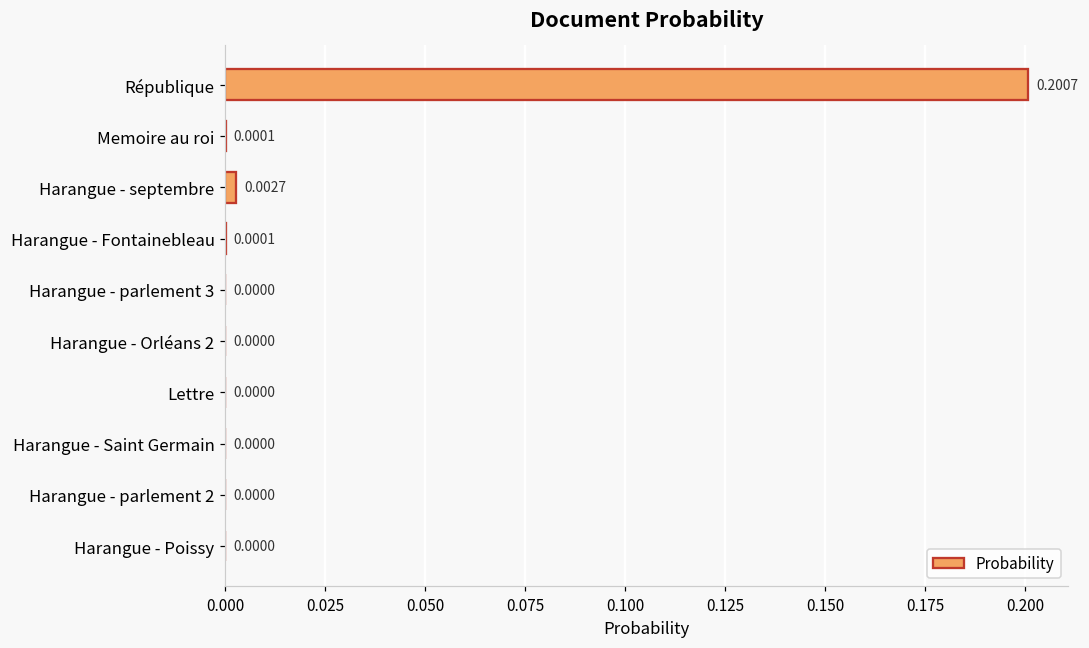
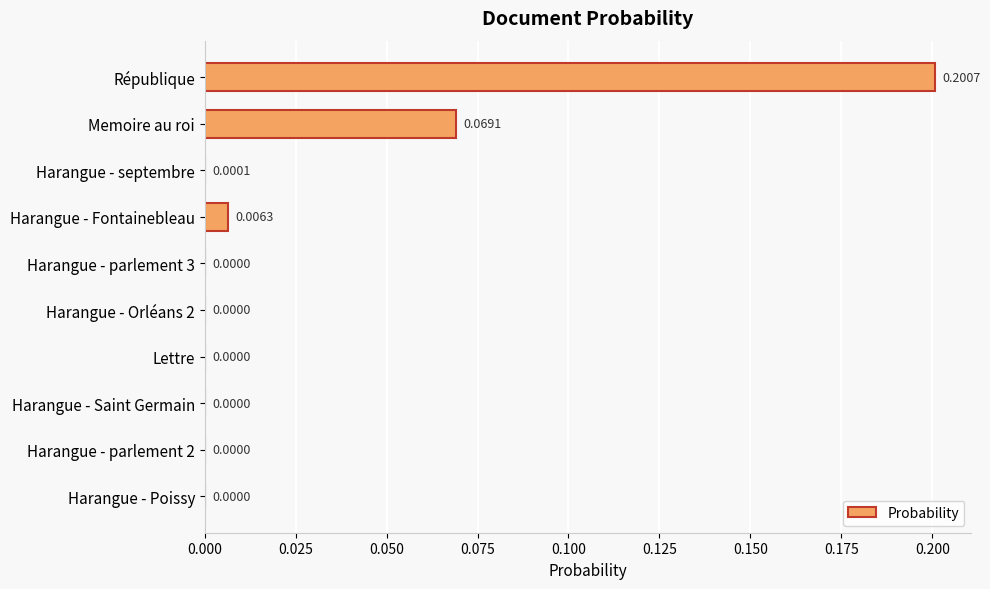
  {
    "République": 0.2007,
-   "Memoire au roi": 0.0001,
-   "Harangue - septembre": 0.0027,
-   "Harangue - Fontainebleau": 0.0001,
+   "Memoire au roi": 0.0691,
+   "Harangue - septembre": 0.0001,
+   "Harangue - Fontainebleau": 0.0063,
    "Harangue - parlement 3": 0.0000,
    "Harangue - Orléans 2": 0.0000,
    "Lettre": 0.0000,
    "Harangue - Saint Germain": 0.0000,
    "Harangue - parlement 2": 0.0000,
    "Harangue - Poissy": 0.0000
  }
